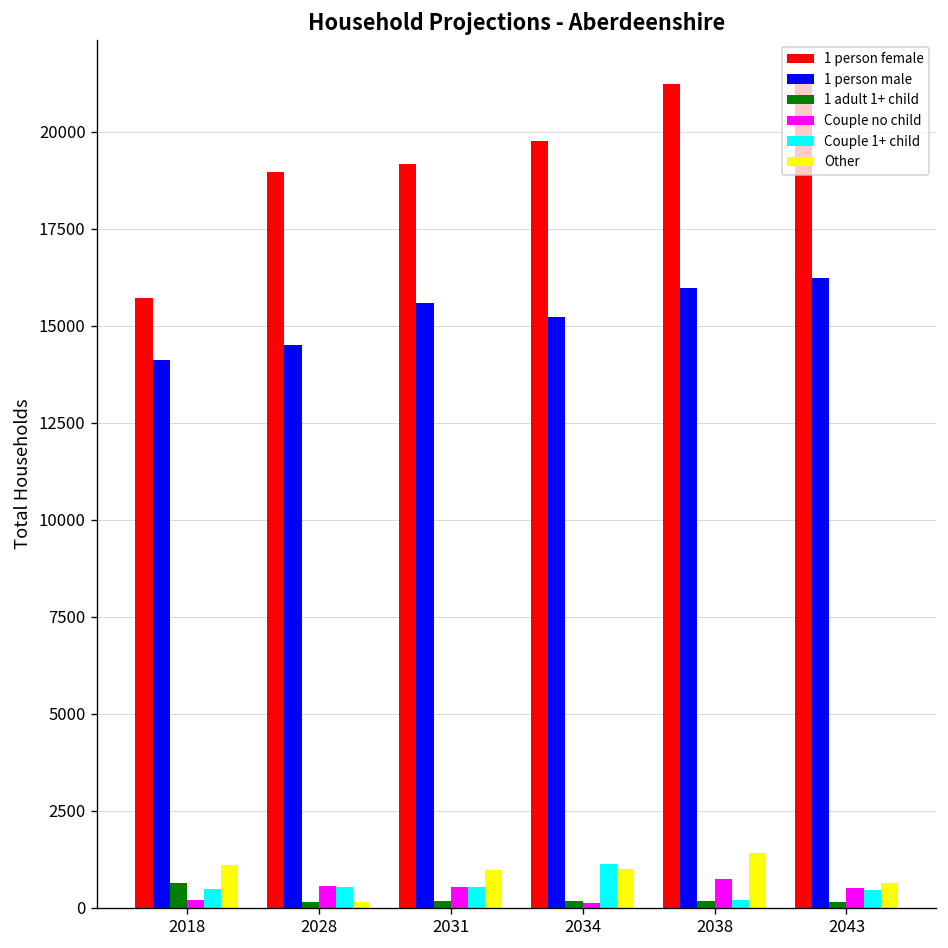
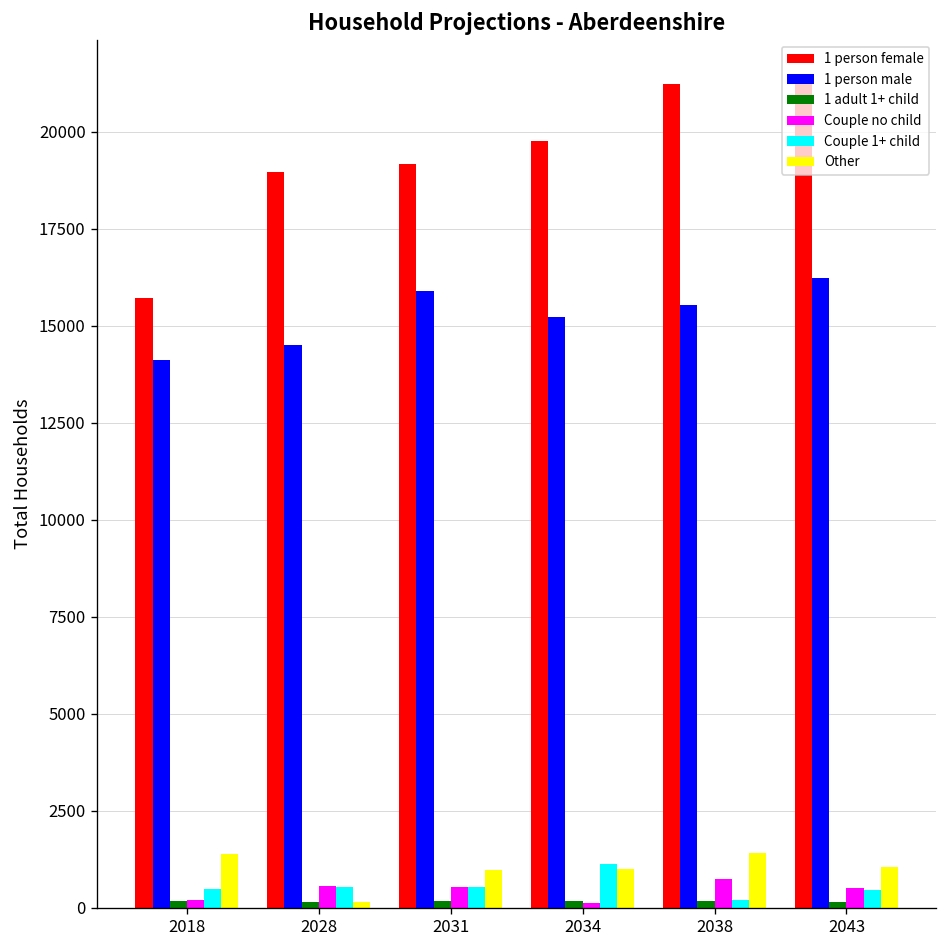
  {
    "1 person female": {
      "2018": 15700,
      "2028": 19000,
      "2031": 19200,
      "2034": 19800,
      "2038": 21200
    },
    "1 person male": {
      "2018": 14100,
      "2028": 14500,
-     "2031": 15600,
+     "2031": 15900,
      "2034": 15200,
-     "2038": 16000,
+     "2038": 15500,
      "2043": 16200
    },
    "1 adult 1+ child": {
-     "2018": 600,
+     "2018": 200,
      "2028": 200,
      "2031": 200,
      "2034": 200,
      "2038": 200,
      "2043": 200
    },
    "Couple no child": {
      "2018": 200,
      "2028": 600,
      "2031": 500,
      "2034": 100,
      "2038": 700,
      "2043": 500
    },
    "Couple 1+ child": {
      "2018": 500,
      "2028": 500,
      "2031": 500,
      "2034": 1100,
      "2038": 200,
      "2043": 400
    },
    "Other": {
-     "2018": 1100,
+     "2018": 1400,
      "2028": 100,
      "2031": 1000,
      "2034": 1000,
      "2038": 1400,
-     "2043": 600
+     "2043": 1000
    }
  }
